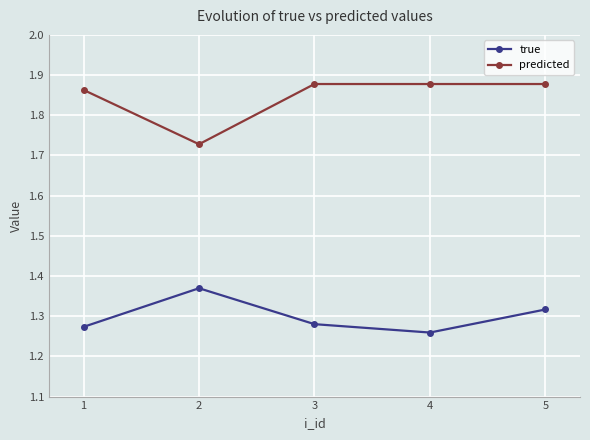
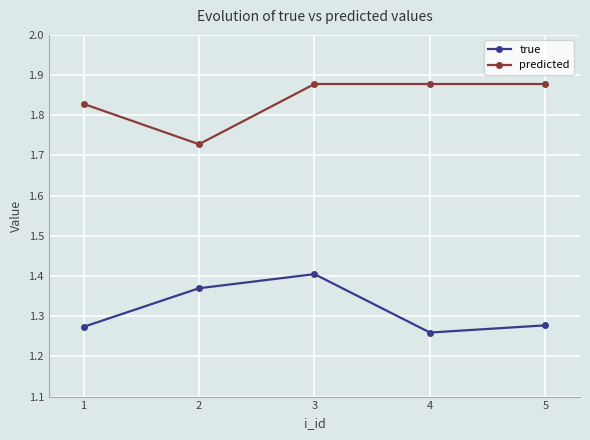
  {
    "true": {
      "1": 1.27,
      "2": 1.37,
-     "3": 1.28,
+     "3": 1.40,
      "4": 1.26,
-     "5": 1.32
+     "5": 1.28
    },
    "predicted": {
-     "1": 1.86,
+     "1": 1.83,
      "2": 1.73,
      "3": 1.88,
      "4": 1.88,
      "5": 1.88
    }
  }
